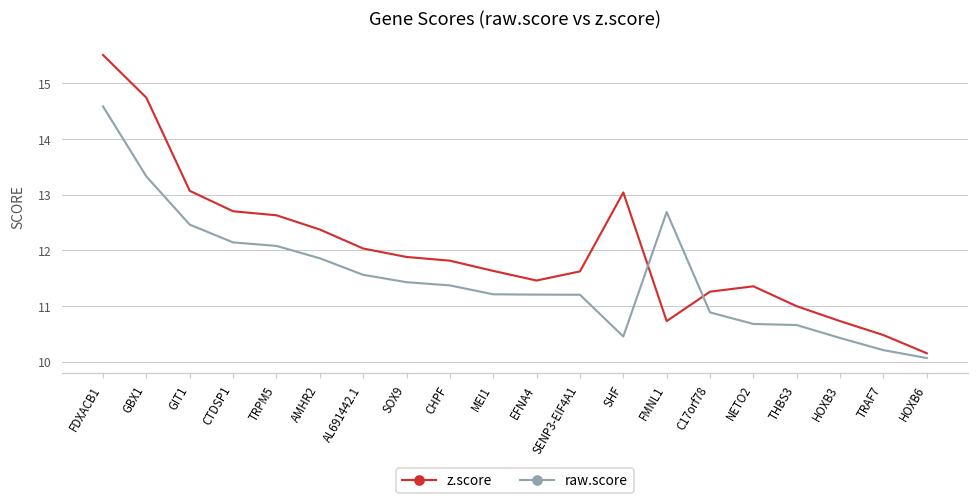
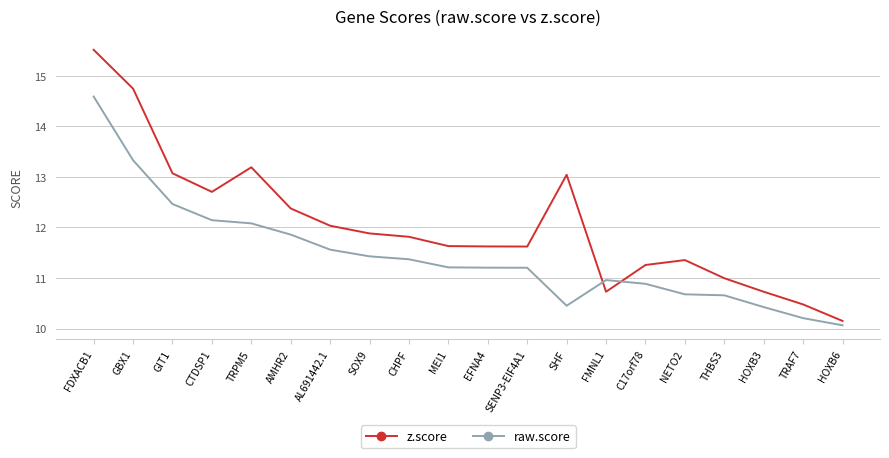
  {
    "z.score": {
      "FDXACB1": 15.5,
      "GBX1": 14.7,
      "GIT1": 13.1,
      "CTDSP1": 12.7,
-     "TRPM5": 12.6,
+     "TRPM5": 13.2,
      "AMHR2": 12.4,
      "AL691442.1": 12.0,
      "SOX9": 11.9,
      "CHPF": 11.8,
      "MEI1": 11.6,
-     "EFNA4": 11.5,
+     "EFNA4": 11.6,
      "SENP3-EIF4A1": 11.6,
      "SHF": 13.0,
      "FMNL1": 10.7,
      "C17orf78": 11.3,
      "NETO2": 11.4,
      "THBS3": 11.0,
      "HOXB3": 10.7,
      "TRAF7": 10.5,
      "HOXB6": 10.1
    },
    "raw.score": {
      "FDXACB1": 14.6,
      "GBX1": 13.3,
      "GIT1": 12.5,
      "CTDSP1": 12.1,
      "TRPM5": 12.1,
      "AMHR2": 11.9,
      "AL691442.1": 11.6,
      "SOX9": 11.4,
      "CHPF": 11.4,
      "MEI1": 11.2,
      "EFNA4": 11.2,
      "SENP3-EIF4A1": 11.2,
      "SHF": 10.5,
-     "FMNL1": 12.7,
+     "FMNL1": 11.0,
      "C17orf78": 10.9,
      "NETO2": 10.7,
      "THBS3": 10.7,
      "HOXB3": 10.4,
      "TRAF7": 10.2,
      "HOXB6": 10.1
    }
  }
